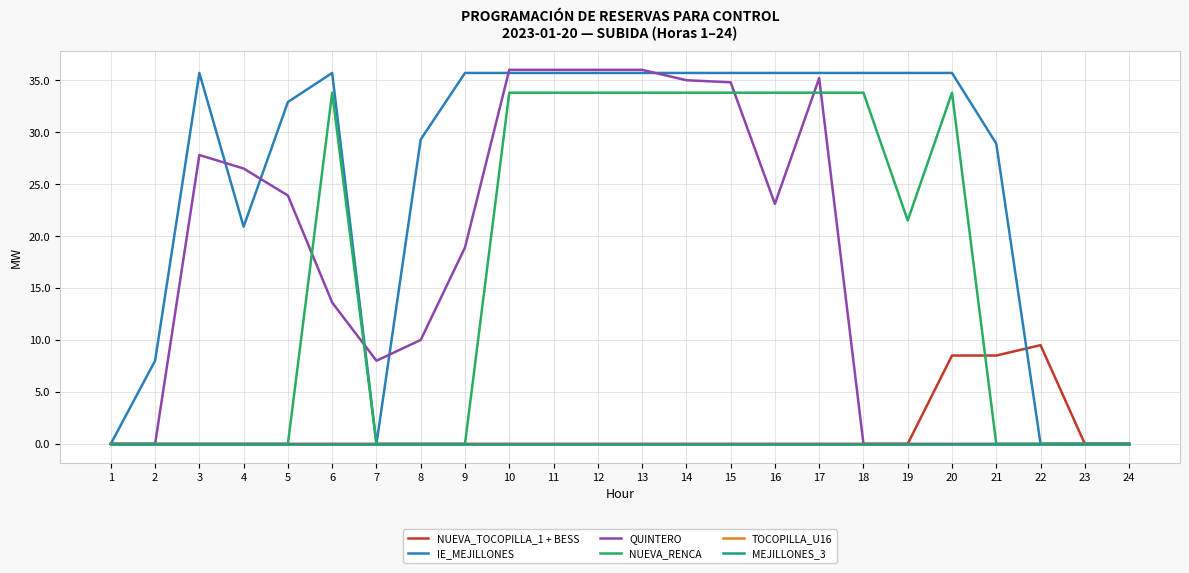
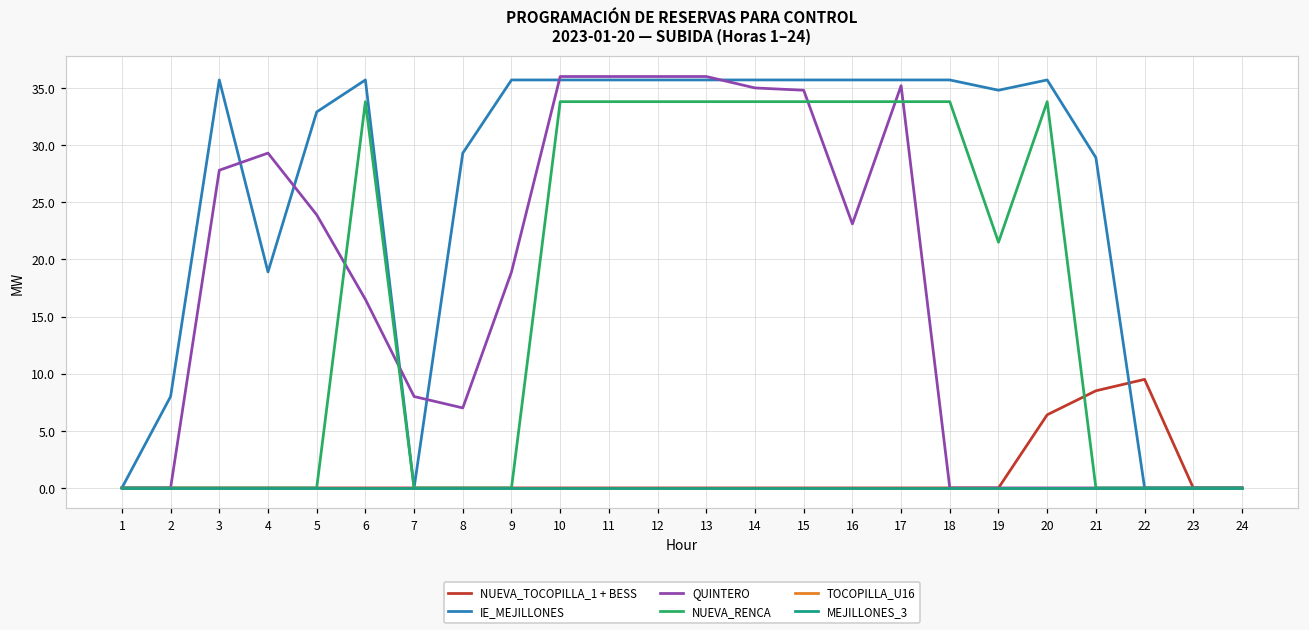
  {
    "NUEVA_TOCOPILLA_1 + BESS": {
-     "20": 8.5,
+     "20": 6.4,
      "21": 8.5,
      "22": 9.5
    },
    "IE_MEJILLONES": {
      "2": 8.0,
      "3": 35.7,
-     "4": 20.9,
+     "4": 18.9,
      "5": 32.9,
      "6": 35.7,
      "8": 29.3,
      "9": 35.7,
      "10": 35.7,
      "11": 35.7,
      "12": 35.7,
      "13": 35.7,
      "14": 35.7,
      "15": 35.7,
      "16": 35.7,
      "17": 35.7,
      "18": 35.7,
-     "19": 35.7,
+     "19": 34.8,
      "20": 35.7,
      "21": 28.9
    },
    "QUINTERO": {
      "3": 27.8,
-     "4": 26.5,
+     "4": 29.3,
      "5": 23.9,
-     "6": 13.6,
+     "6": 16.5,
      "7": 8.0,
-     "8": 10,
+     "8": 7,
      "9": 18.9,
      "10": 36.0,
      "11": 36.0,
      "12": 36.0,
      "13": 36.0,
      "14": 35.0,
      "15": 34.8,
      "16": 23.1,
      "17": 35.2
    }
  }
